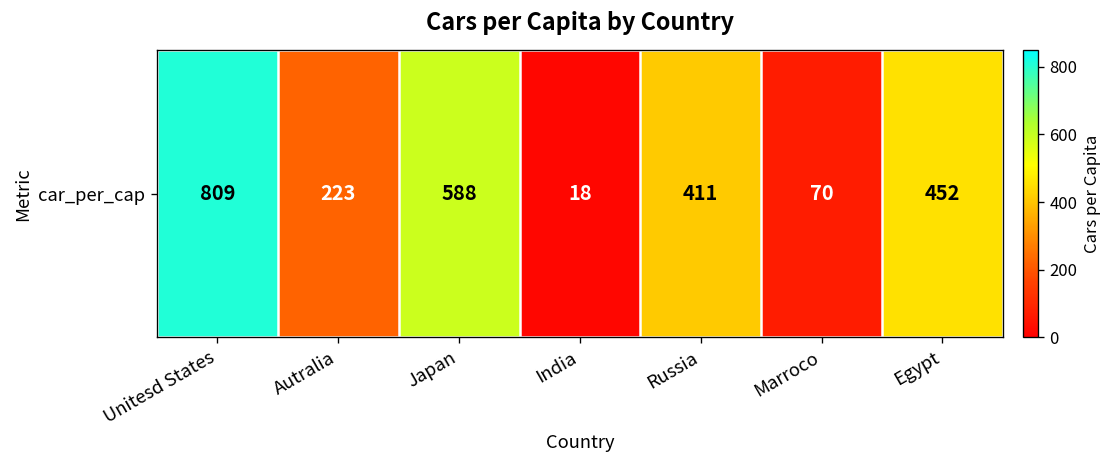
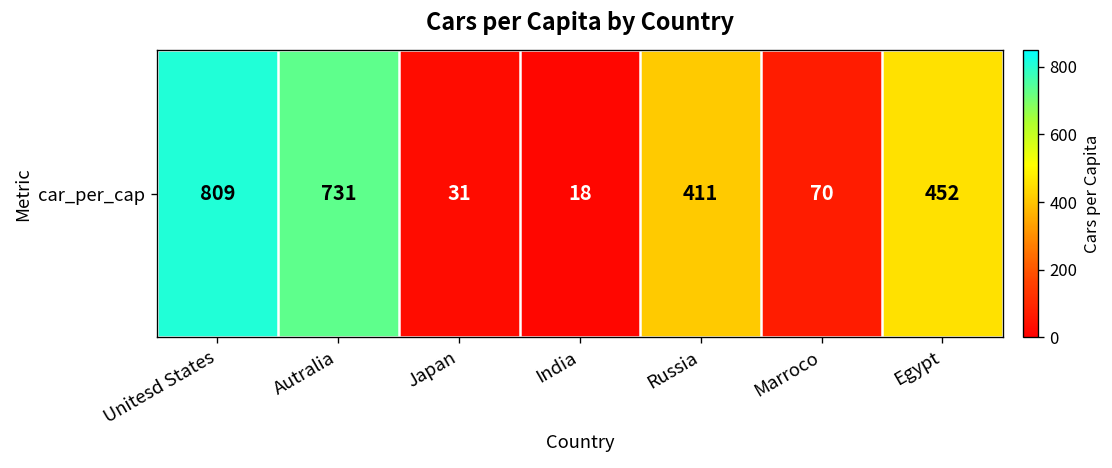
  {
    "car_per_cap": {
      "Unitesd States": 809,
-     "Autralia": 223,
-     "Japan": 588,
+     "Autralia": 731,
+     "Japan": 31,
      "India": 18,
      "Russia": 411,
      "Marroco": 70,
      "Egypt": 452
    }
  }
